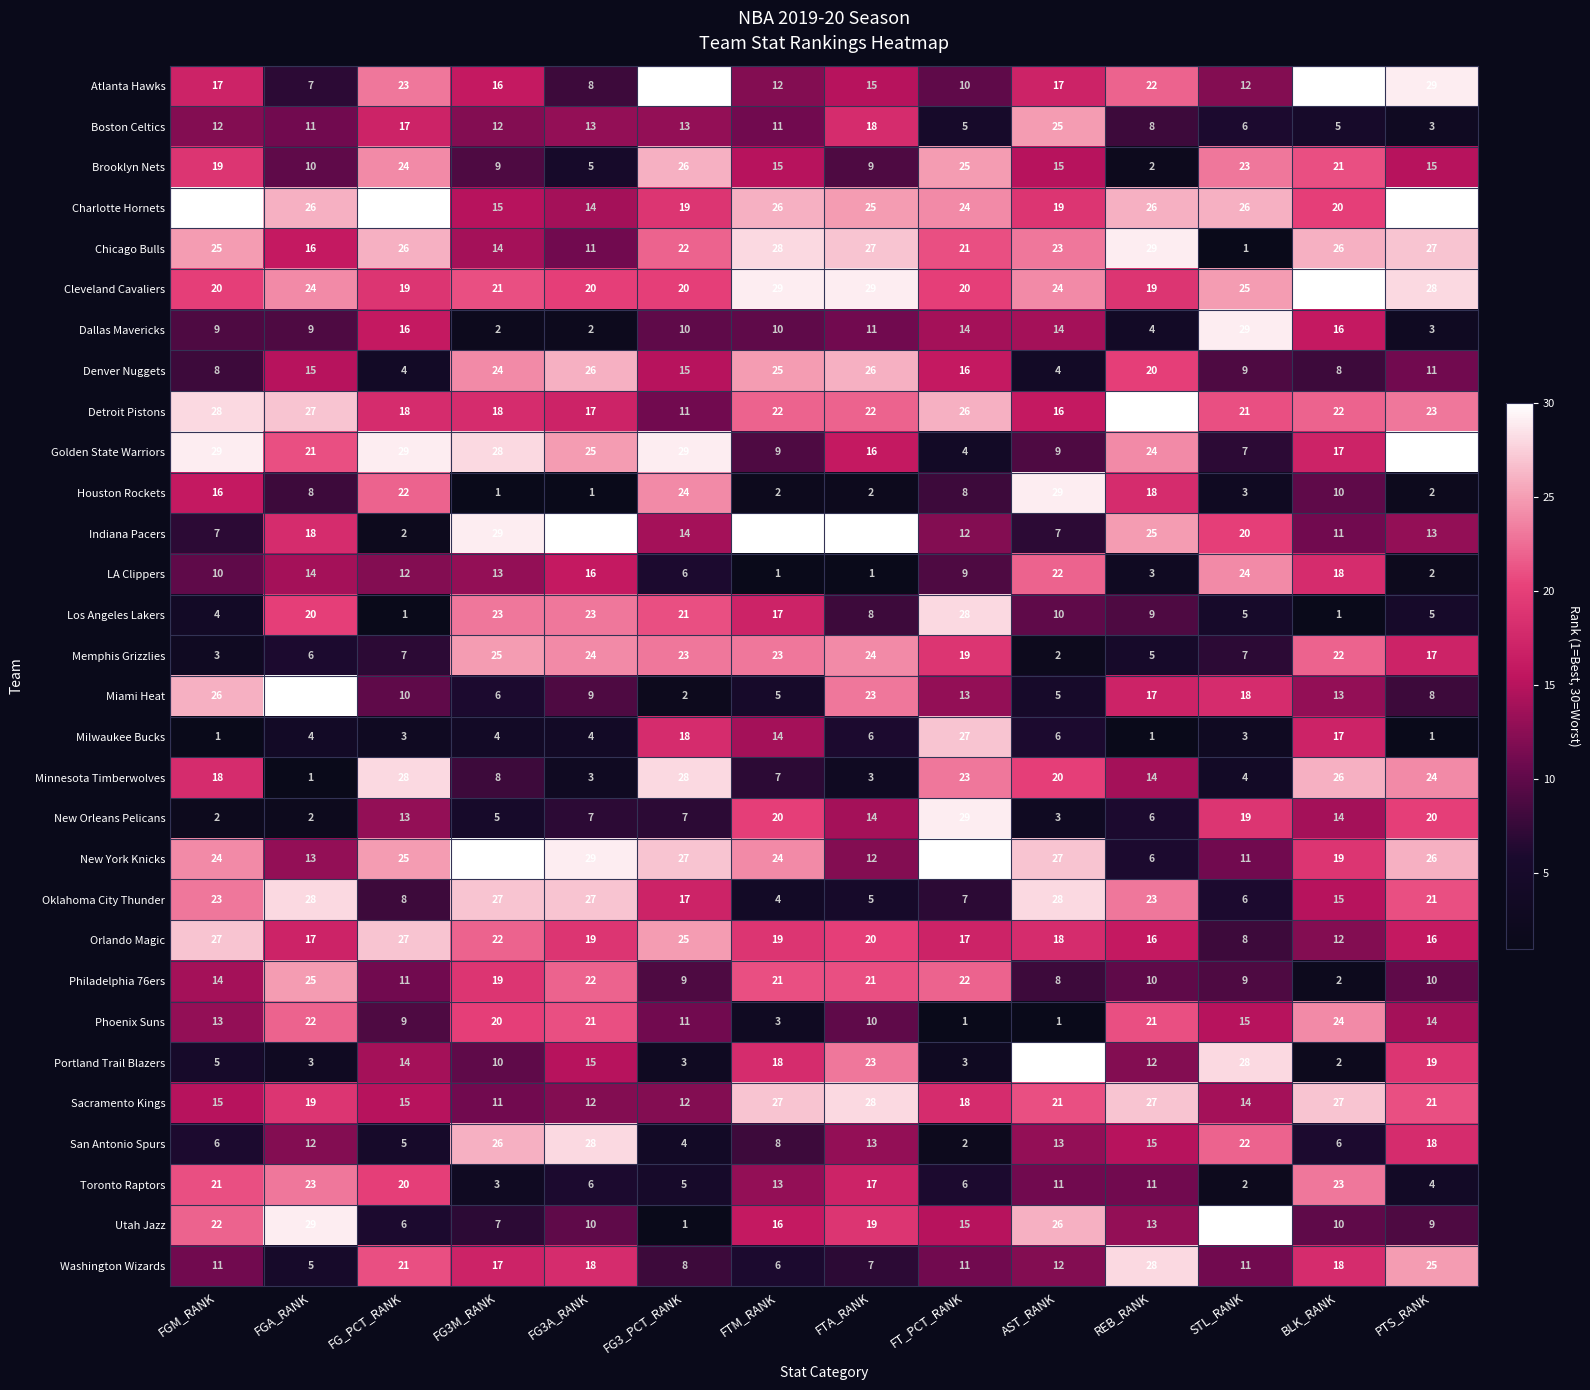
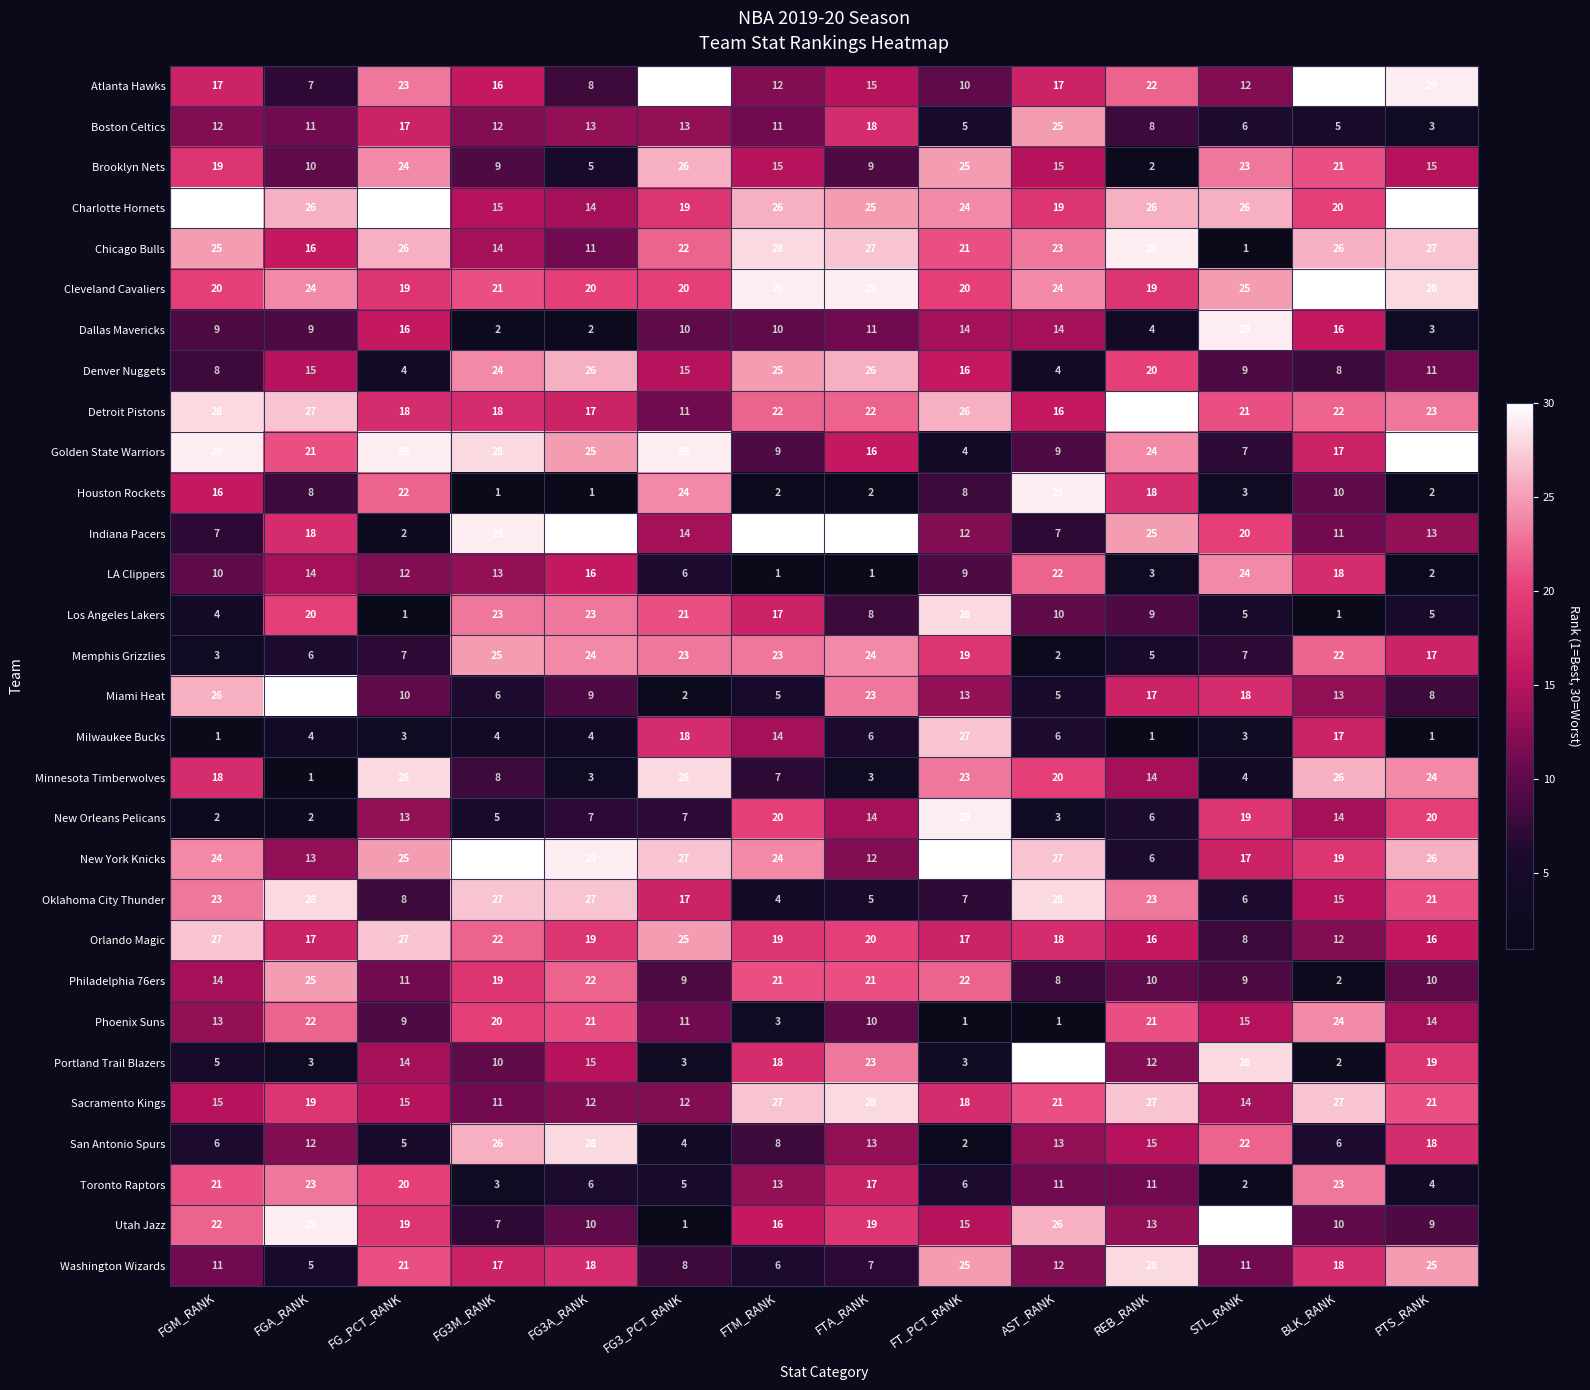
  {
    "New York Knicks": {
      "FGM_RANK": 24,
      "FGA_RANK": 13,
      "FG_PCT_RANK": 25,
      "FG3_PCT_RANK": 27,
      "FTM_RANK": 24,
      "FTA_RANK": 12,
      "AST_RANK": 27,
      "REB_RANK": 6,
-     "STL_RANK": 11,
+     "STL_RANK": 17,
      "BLK_RANK": 19,
      "PTS_RANK": 26
    },
    "Utah Jazz": {
      "FGM_RANK": 22,
-     "FG_PCT_RANK": 6,
+     "FG_PCT_RANK": 19,
      "FG3M_RANK": 7,
      "FG3A_RANK": 10,
      "FG3_PCT_RANK": 1,
      "FTM_RANK": 16,
      "FTA_RANK": 19,
      "FT_PCT_RANK": 15,
      "AST_RANK": 26,
      "REB_RANK": 13,
      "BLK_RANK": 10,
      "PTS_RANK": 9
    },
    "Washington Wizards": {
      "FGM_RANK": 11,
      "FGA_RANK": 5,
      "FG_PCT_RANK": 21,
      "FG3M_RANK": 17,
      "FG3A_RANK": 18,
      "FG3_PCT_RANK": 8,
      "FTM_RANK": 6,
      "FTA_RANK": 7,
-     "FT_PCT_RANK": 11,
+     "FT_PCT_RANK": 25,
      "AST_RANK": 12,
      "STL_RANK": 11,
      "BLK_RANK": 18,
      "PTS_RANK": 25
    }
  }
